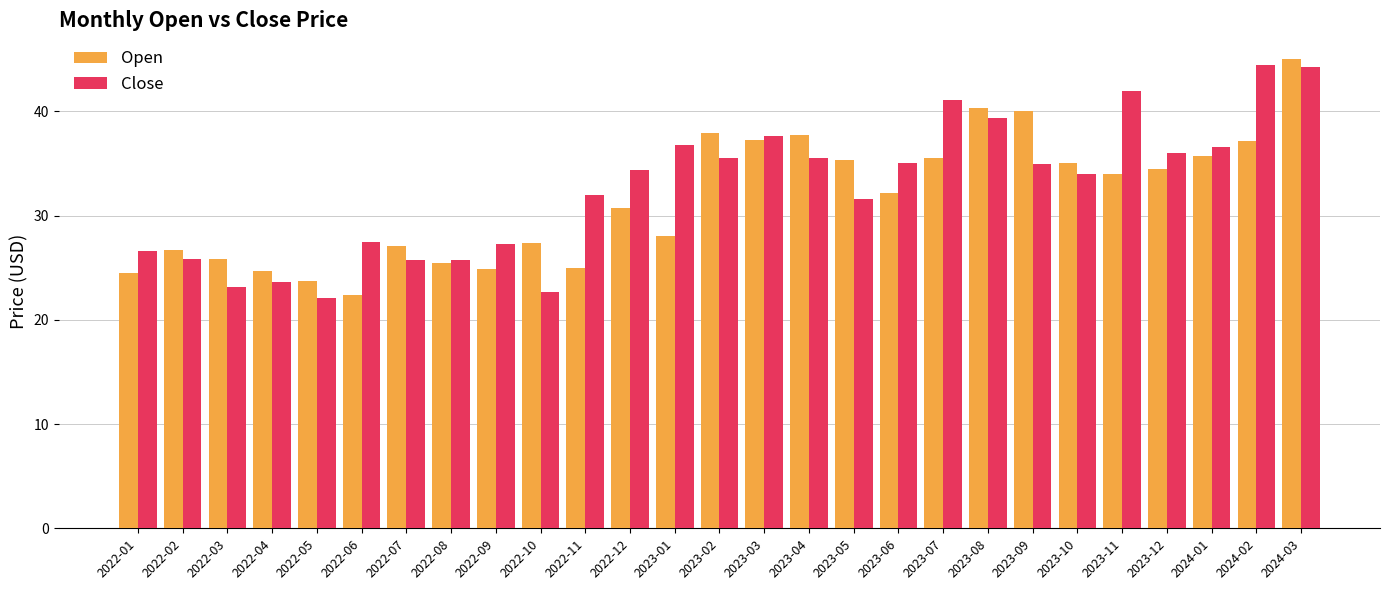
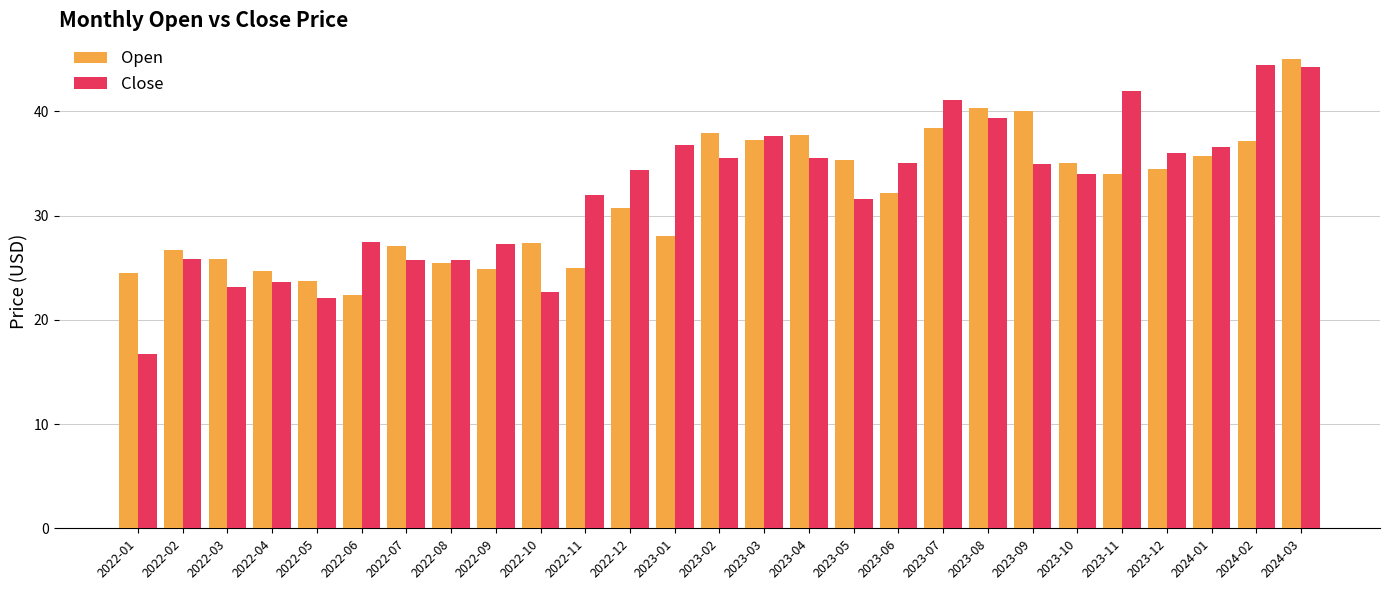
  {
    "Open": {
      "2022-01": 24.5,
      "2022-02": 26.7,
      "2022-03": 25.8,
      "2022-04": 24.7,
      "2022-05": 23.8,
      "2022-06": 22.3,
      "2022-07": 27.1,
      "2022-08": 25.4,
      "2022-09": 24.9,
      "2022-10": 27.4,
      "2022-11": 25.0,
      "2022-12": 30.7,
      "2023-01": 28.0,
      "2023-02": 37.9,
      "2023-03": 37.3,
      "2023-04": 37.7,
      "2023-05": 35.3,
      "2023-06": 32.2,
-     "2023-07": 35.6,
+     "2023-07": 38.4,
      "2023-08": 40.3,
      "2023-09": 40.0,
      "2023-10": 35.0,
      "2023-11": 34.0,
      "2023-12": 34.4,
      "2024-01": 35.7,
      "2024-02": 37.2,
      "2024-03": 45.0
    },
    "Close": {
-     "2022-01": 26.6,
+     "2022-01": 16.7,
      "2022-02": 25.8,
      "2022-03": 23.1,
      "2022-04": 23.7,
      "2022-05": 22.1,
      "2022-06": 27.5,
      "2022-07": 25.8,
      "2022-08": 25.7,
      "2022-09": 27.3,
      "2022-10": 22.6,
      "2022-11": 32.0,
      "2022-12": 34.4,
      "2023-01": 36.8,
      "2023-02": 35.5,
      "2023-03": 37.7,
      "2023-04": 35.5,
      "2023-05": 31.6,
      "2023-06": 35.0,
      "2023-07": 41.0,
      "2023-08": 39.3,
      "2023-09": 35.0,
      "2023-10": 34.0,
      "2023-11": 42.0,
      "2023-12": 36.0,
      "2024-01": 36.6,
      "2024-02": 44.5,
      "2024-03": 44.3
    }
  }
